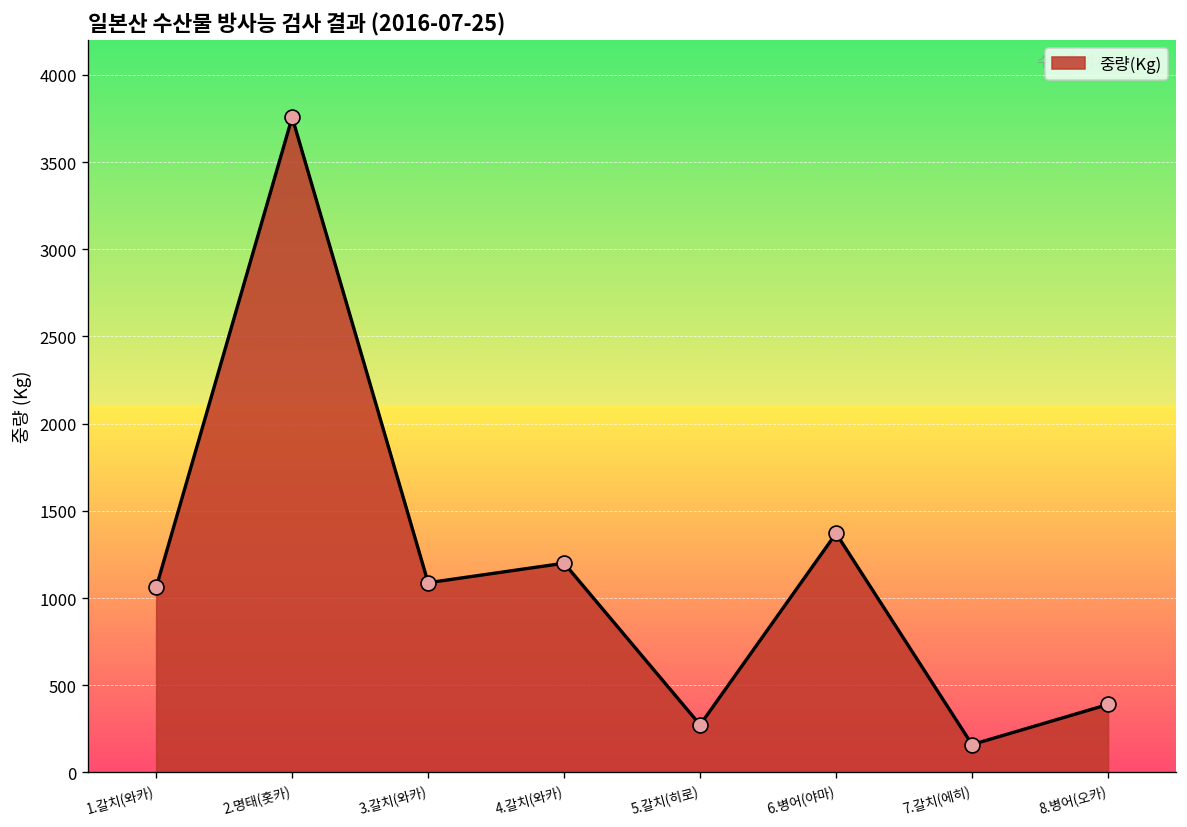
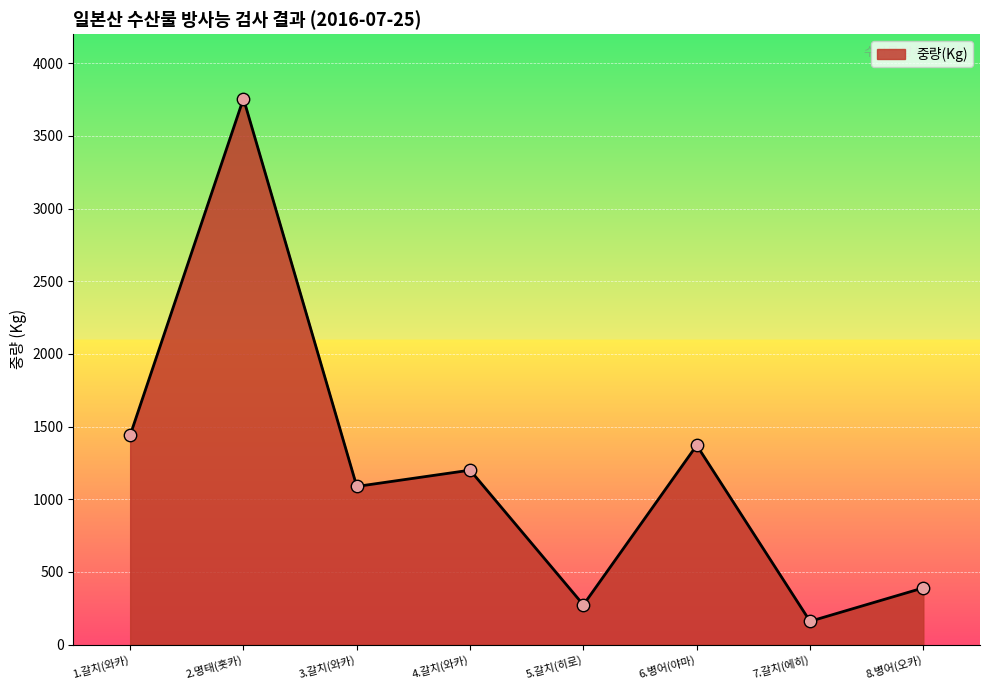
  {
-   "1.갈치(와카)": 1060,
+   "1.갈치(와카)": 1440,
    "2.명태(홋카)": 3760,
    "3.갈치(와카)": 1090,
    "4.갈치(와카)": 1200,
    "5.갈치(히로)": 270,
    "6.병어(야마)": 1370,
    "7.갈치(에히)": 160,
    "8.병어(오카)": 390
  }
